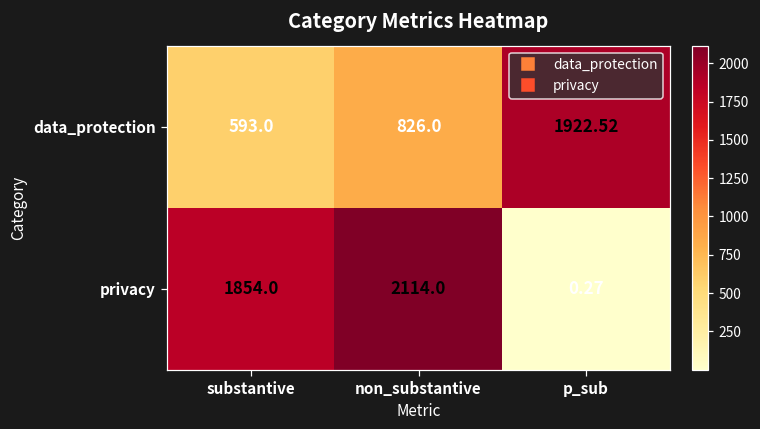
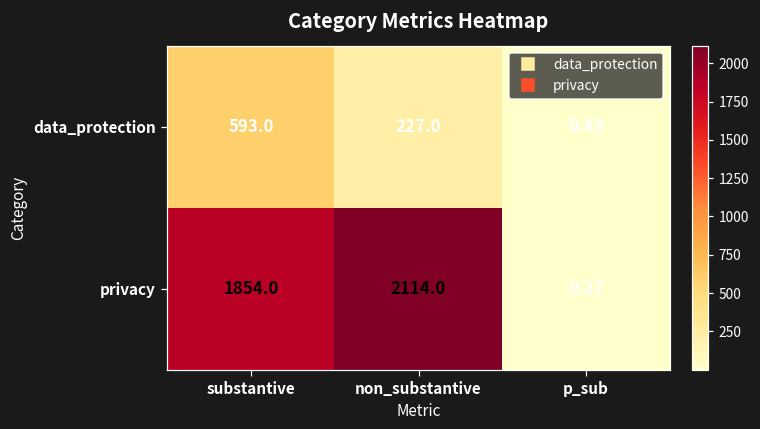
  {
    "data_protection": {
      "substantive": 593.0,
-     "non_substantive": 826.0,
-     "p_sub": 1922.52
+     "non_substantive": 227.0,
+     "p_sub": 0.43
    },
    "privacy": {
      "substantive": 1854.0,
      "non_substantive": 2114.0,
      "p_sub": 0.27
    }
  }
